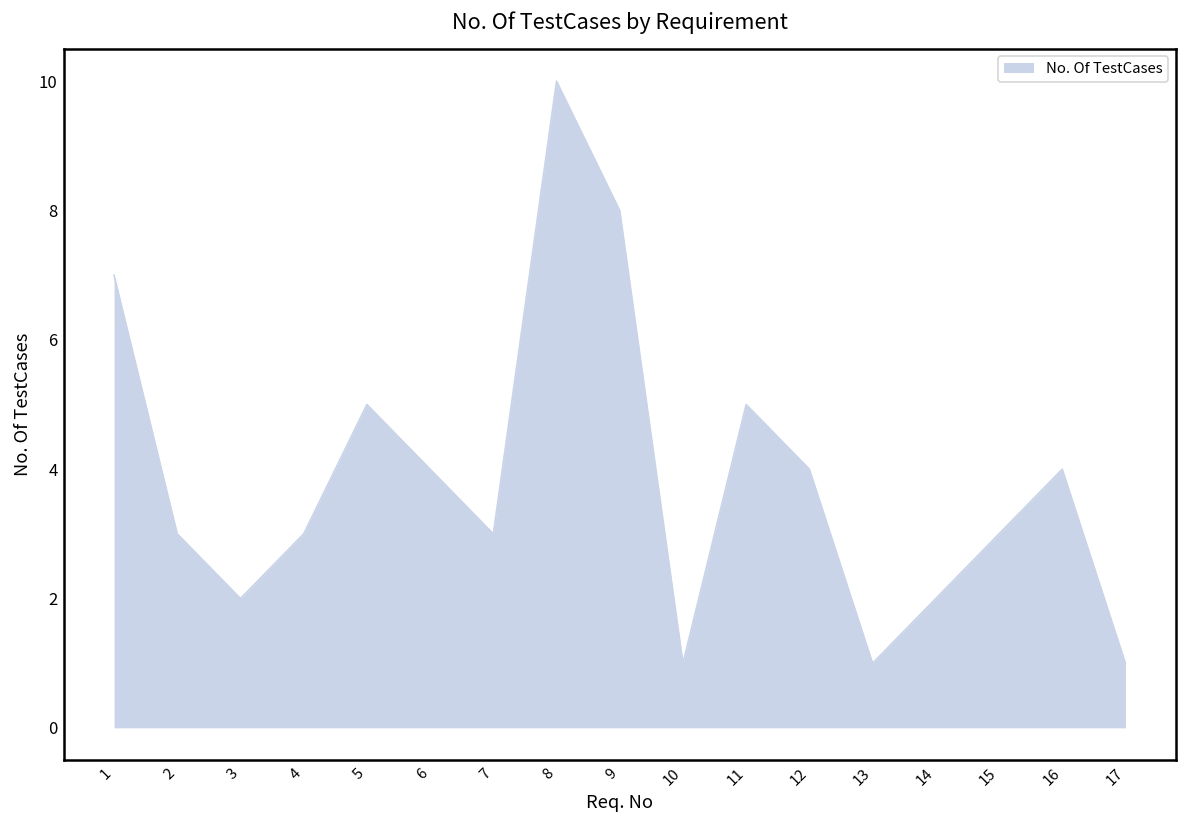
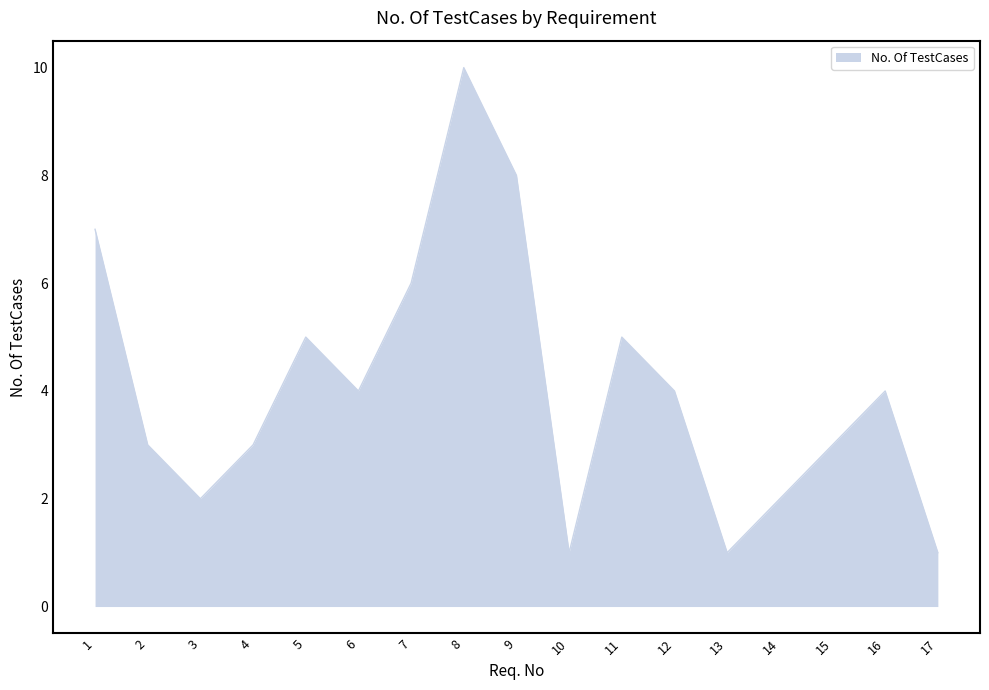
  {
    "1": 7,
    "2": 3,
    "3": 2,
    "4": 3,
    "5": 5,
    "6": 4,
-   "7": 3,
+   "7": 6,
    "8": 10,
    "9": 8,
    "10": 1,
    "11": 5,
    "12": 4,
    "13": 1,
    "14": 2,
    "15": 3,
    "16": 4,
    "17": 1
  }
